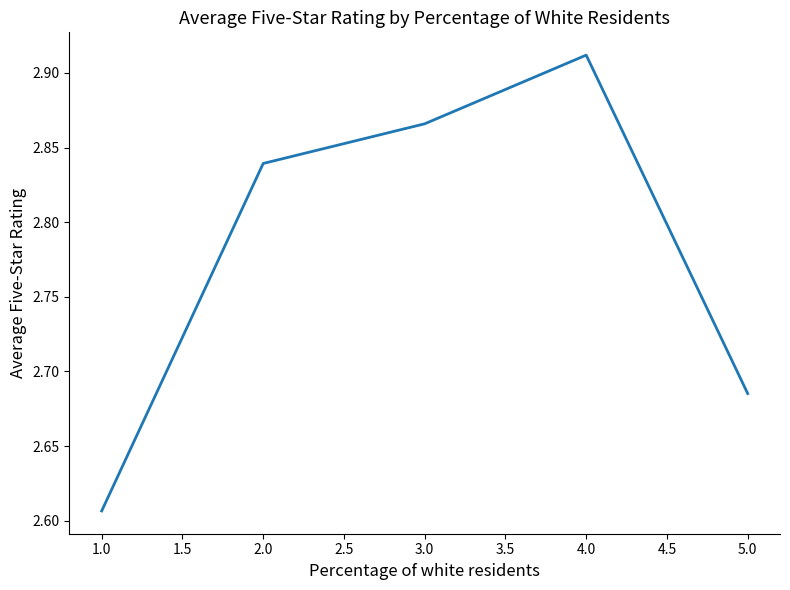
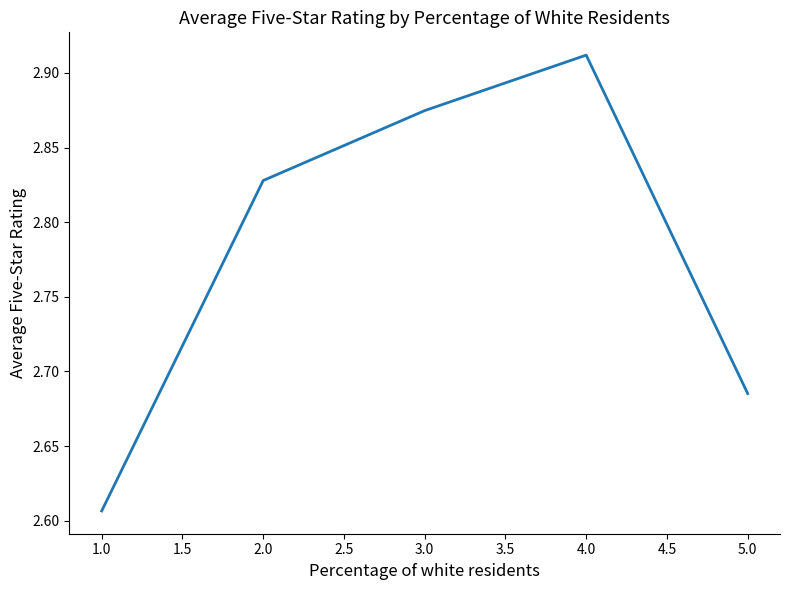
  {
    "1.0": 2.606,
-   "2.0": 2.839,
-   "3.0": 2.866,
+   "2.0": 2.828,
+   "3.0": 2.875,
    "4.0": 2.912,
    "5.0": 2.685
  }
